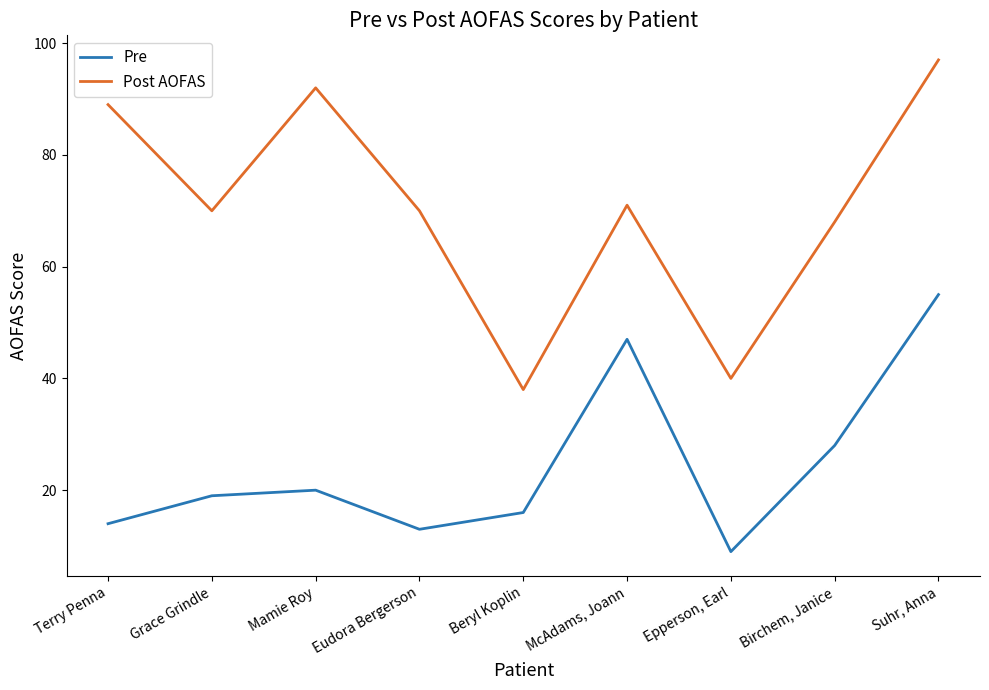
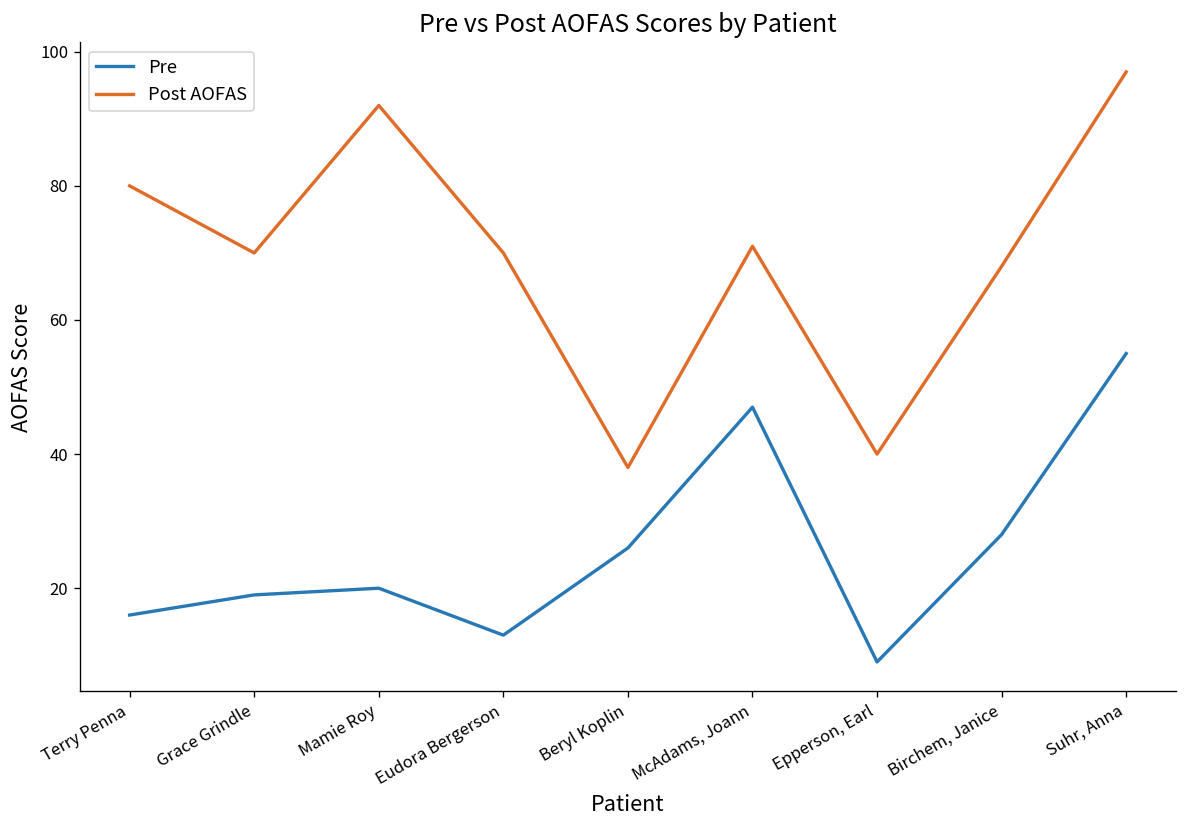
  {
    "Pre": {
-     "Terry Penna": 14,
+     "Terry Penna": 16,
      "Grace Grindle": 19,
      "Mamie Roy": 20,
      "Eudora Bergerson": 13,
-     "Beryl Koplin": 16,
+     "Beryl Koplin": 26,
      "McAdams, Joann": 47,
      "Epperson, Earl": 9,
      "Birchem, Janice": 28,
      "Suhr, Anna": 55
    },
    "Post AOFAS": {
-     "Terry Penna": 89,
+     "Terry Penna": 80,
      "Grace Grindle": 70,
      "Mamie Roy": 92,
      "Eudora Bergerson": 70,
      "Beryl Koplin": 38,
      "McAdams, Joann": 71,
      "Epperson, Earl": 40,
      "Birchem, Janice": 68,
      "Suhr, Anna": 97
    }
  }
